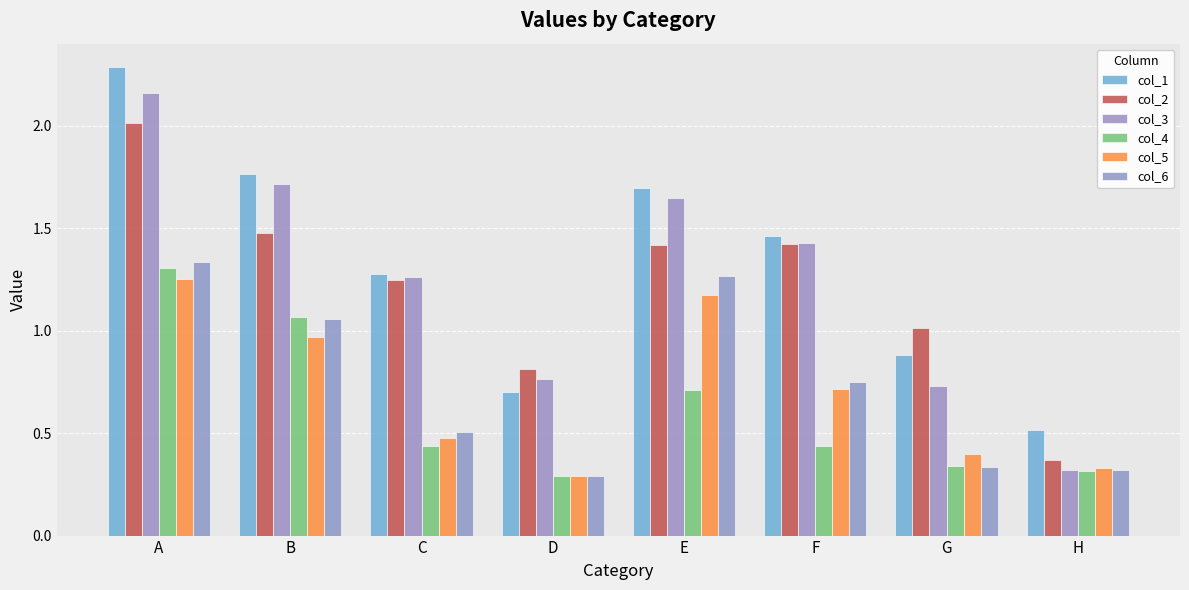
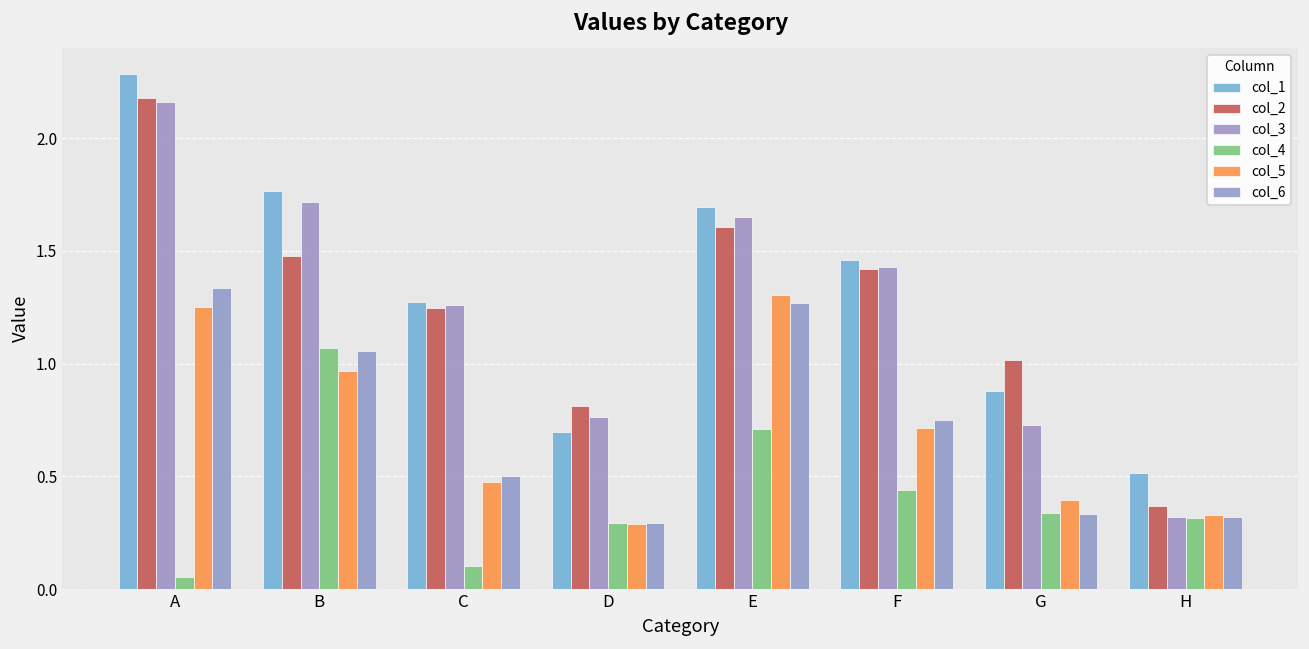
  {
    "col_2": {
-     "A": 2.01,
+     "A": 2.18,
      "B": 1.48,
      "C": 1.25,
      "D": 0.81,
-     "E": 1.42,
+     "E": 1.60,
      "F": 1.42,
      "G": 1.01,
      "H": 0.37
    },
    "col_4": {
-     "A": 1.31,
+     "A": 0.05,
      "B": 1.07,
-     "C": 0.44,
+     "C": 0.10,
      "D": 0.29,
      "E": 0.71,
      "F": 0.44,
      "G": 0.34,
      "H": 0.32
    },
    "col_5": {
      "A": 1.25,
      "B": 0.97,
      "C": 0.48,
      "D": 0.29,
-     "E": 1.17,
+     "E": 1.31,
      "F": 0.71,
      "G": 0.40,
      "H": 0.33
    }
  }
